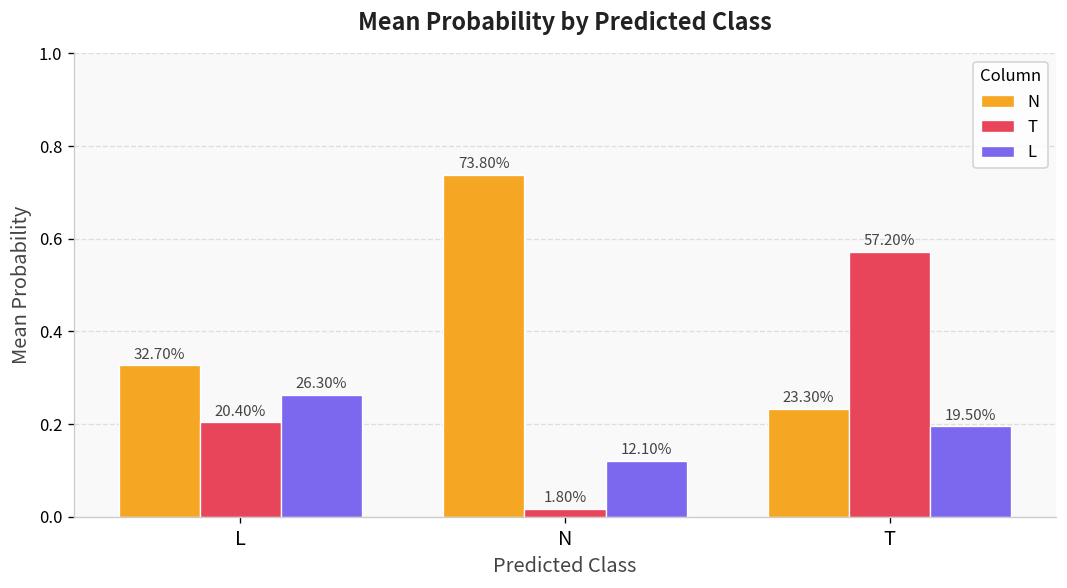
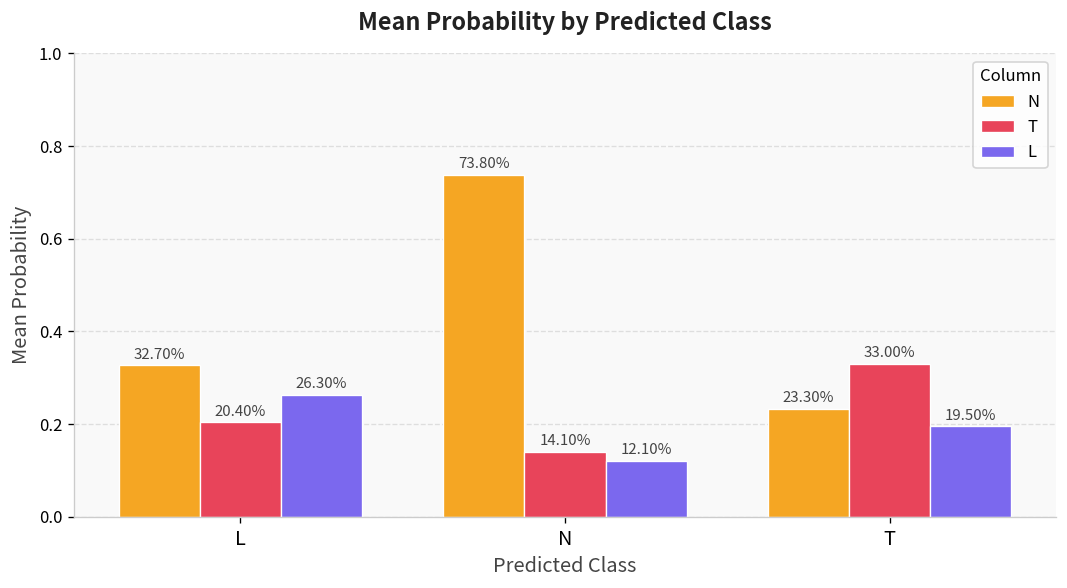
  {
    "N": {
      "L": "32.70%",
      "N": "73.80%",
      "T": "23.30%"
    },
    "T": {
      "L": "20.40%",
-     "N": "1.80%",
-     "T": "57.20%"
+     "N": "14.10%",
+     "T": "33.00%"
    },
    "L": {
      "L": "26.30%",
      "N": "12.10%",
      "T": "19.50%"
    }
  }
